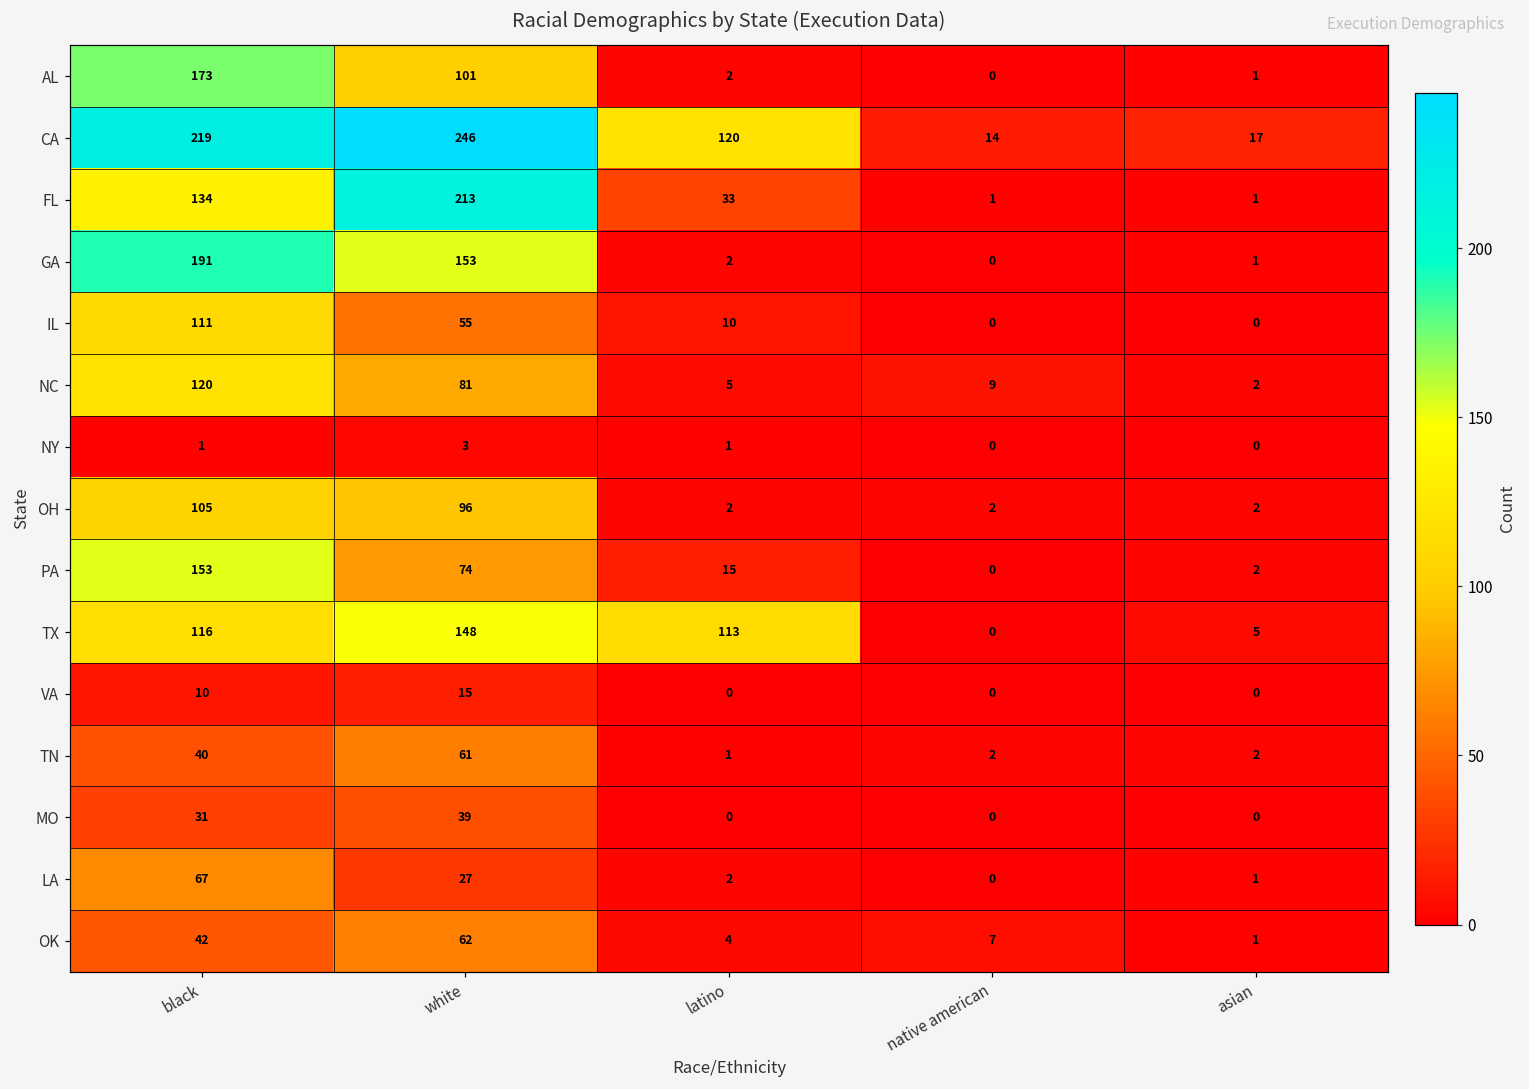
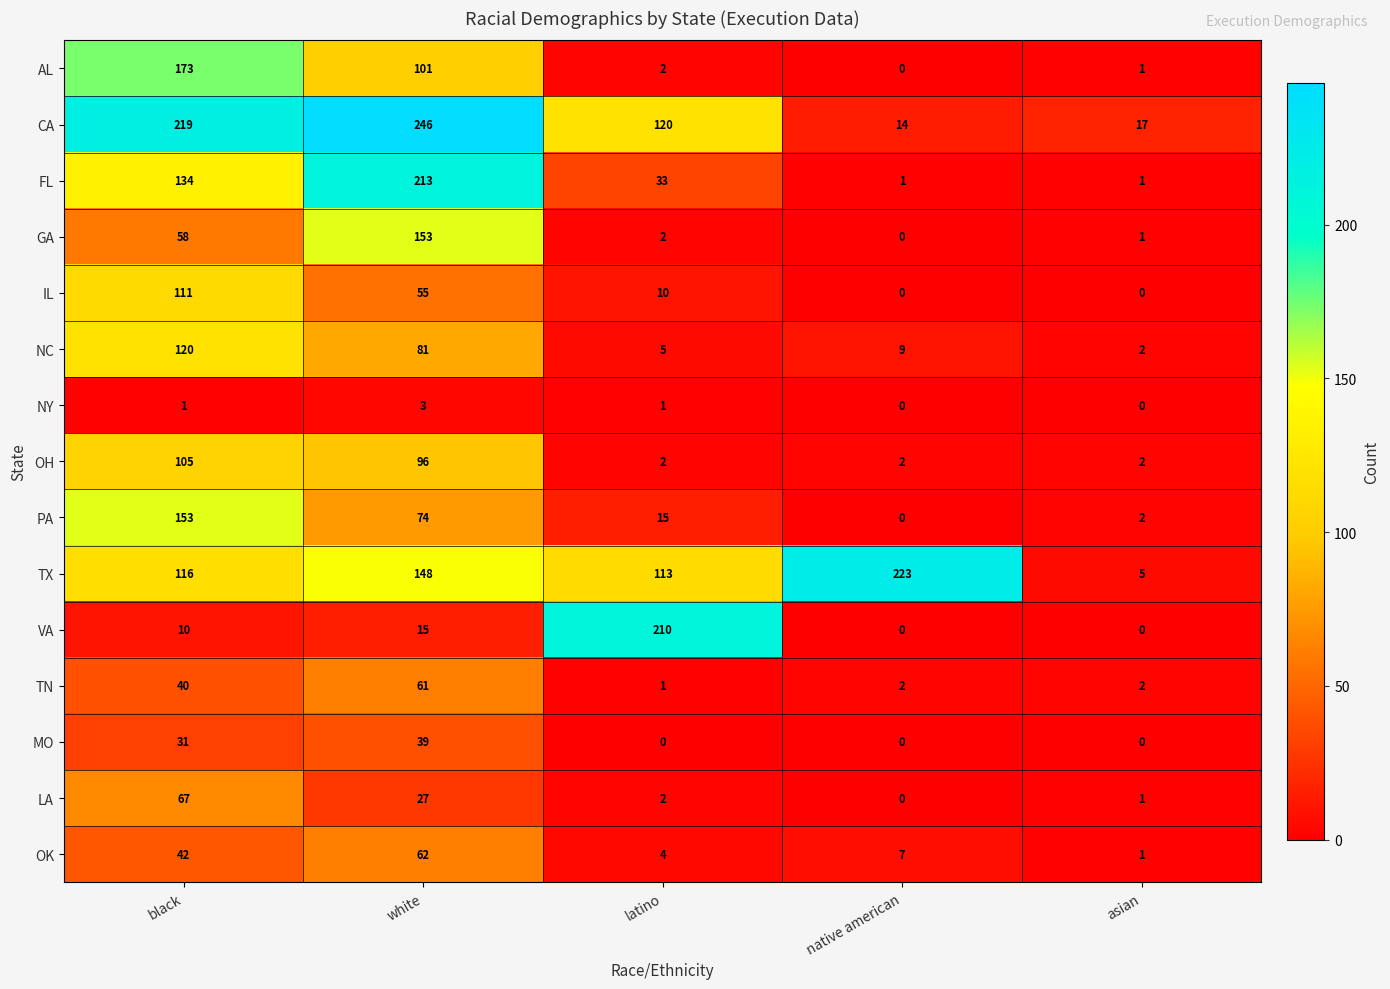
  {
    "AL": {
      "black": 173,
      "white": 101,
      "latino": 2,
      "native american": 0,
      "asian": 1
    },
    "CA": {
      "black": 219,
      "white": 246,
      "latino": 120,
      "native american": 14,
      "asian": 17
    },
    "FL": {
      "black": 134,
      "white": 213,
      "latino": 33,
      "native american": 1,
      "asian": 1
    },
    "GA": {
-     "black": 191,
+     "black": 58,
      "white": 153,
      "latino": 2,
      "native american": 0,
      "asian": 1
    },
    "IL": {
      "black": 111,
      "white": 55,
      "latino": 10,
      "native american": 0,
      "asian": 0
    },
    "NC": {
      "black": 120,
      "white": 81,
      "latino": 5,
      "native american": 9,
      "asian": 2
    },
    "NY": {
      "black": 1,
      "white": 3,
      "latino": 1,
      "native american": 0,
      "asian": 0
    },
    "OH": {
      "black": 105,
      "white": 96,
      "latino": 2,
      "native american": 2,
      "asian": 2
    },
    "PA": {
      "black": 153,
      "white": 74,
      "latino": 15,
      "native american": 0,
      "asian": 2
    },
    "TX": {
      "black": 116,
      "white": 148,
      "latino": 113,
-     "native american": 0,
+     "native american": 223,
      "asian": 5
    },
    "VA": {
      "black": 10,
      "white": 15,
-     "latino": 0,
+     "latino": 210,
      "native american": 0,
      "asian": 0
    },
    "TN": {
      "black": 40,
      "white": 61,
      "latino": 1,
      "native american": 2,
      "asian": 2
    },
    "MO": {
      "black": 31,
      "white": 39,
      "latino": 0,
      "native american": 0,
      "asian": 0
    },
    "LA": {
      "black": 67,
      "white": 27,
      "latino": 2,
      "native american": 0,
      "asian": 1
    },
    "OK": {
      "black": 42,
      "white": 62,
      "latino": 4,
      "native american": 7,
      "asian": 1
    }
  }
